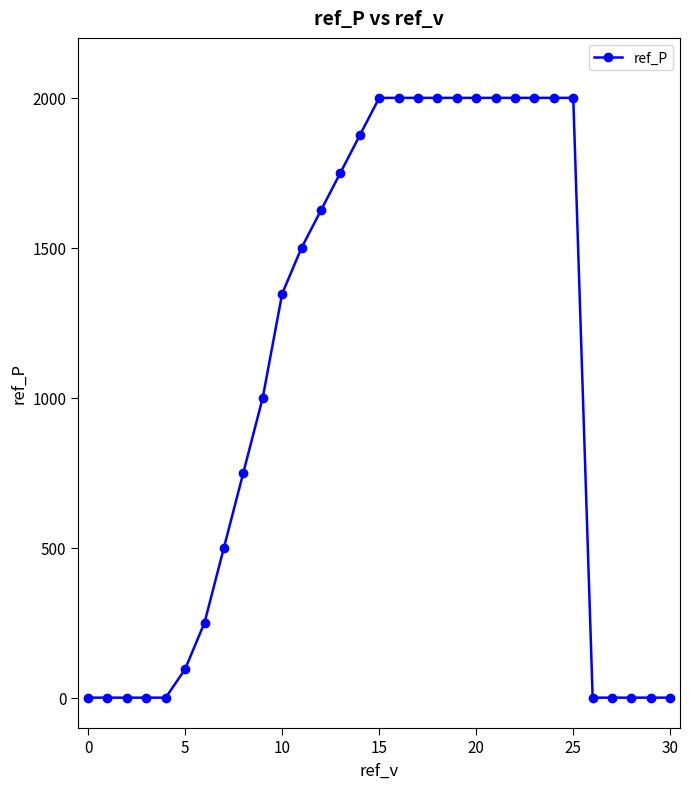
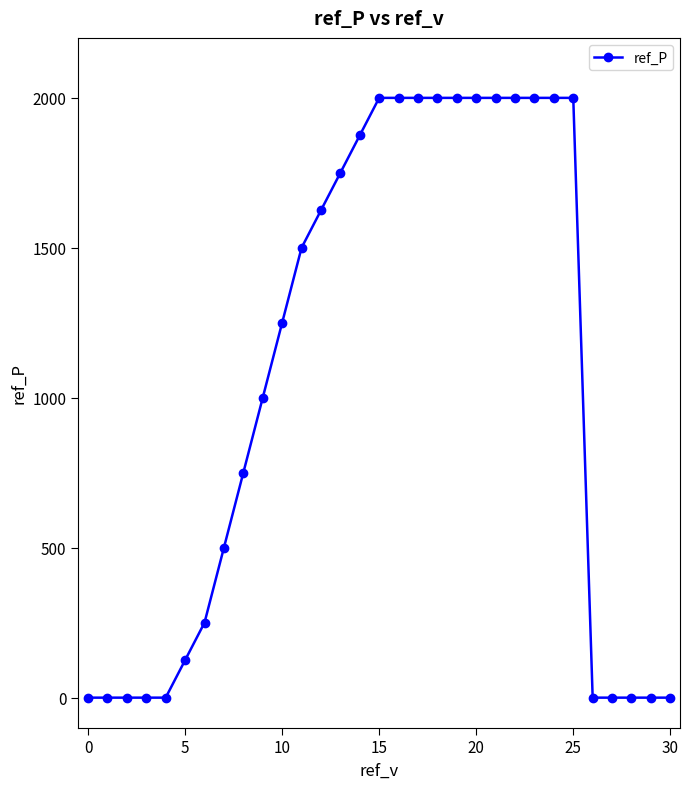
  {
    "0": 0,
-   "5": 100,
-   "10": 1350,
+   "5": 130,
+   "10": 1250,
    "15": 2000,
    "20": 2000,
    "25": 2000,
    "30": 0
  }
